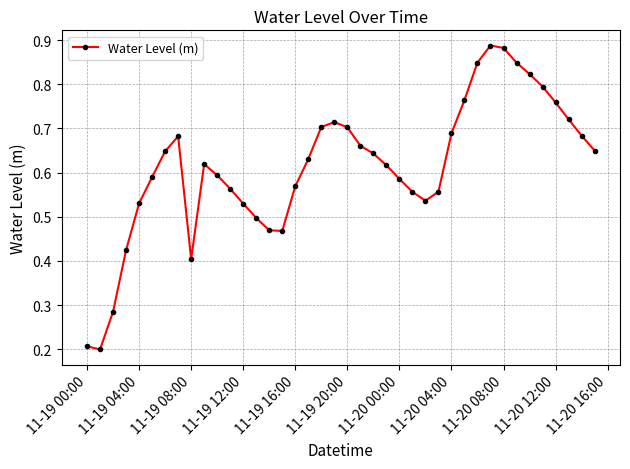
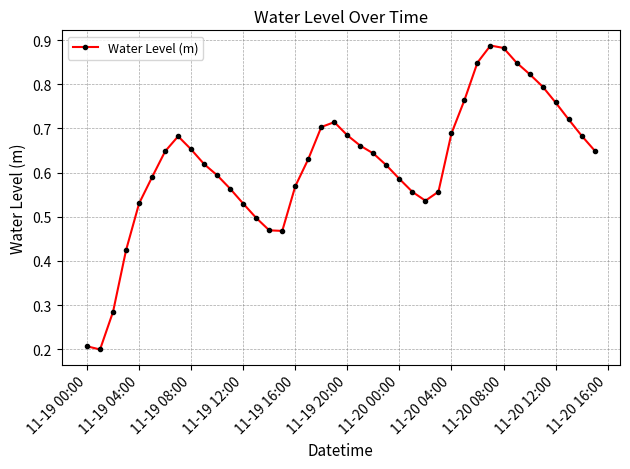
  {
    "11-19 00:00": 0.21,
    "11-19 04:00": 0.53,
-   "11-19 08:00": 0.40,
+   "11-19 08:00": 0.65,
    "11-19 12:00": 0.53,
    "11-19 16:00": 0.57,
-   "11-19 20:00": 0.70,
+   "11-19 20:00": 0.68,
    "11-20 00:00": 0.59,
    "11-20 04:00": 0.69,
    "11-20 08:00": 0.88,
    "11-20 12:00": 0.76
  }
